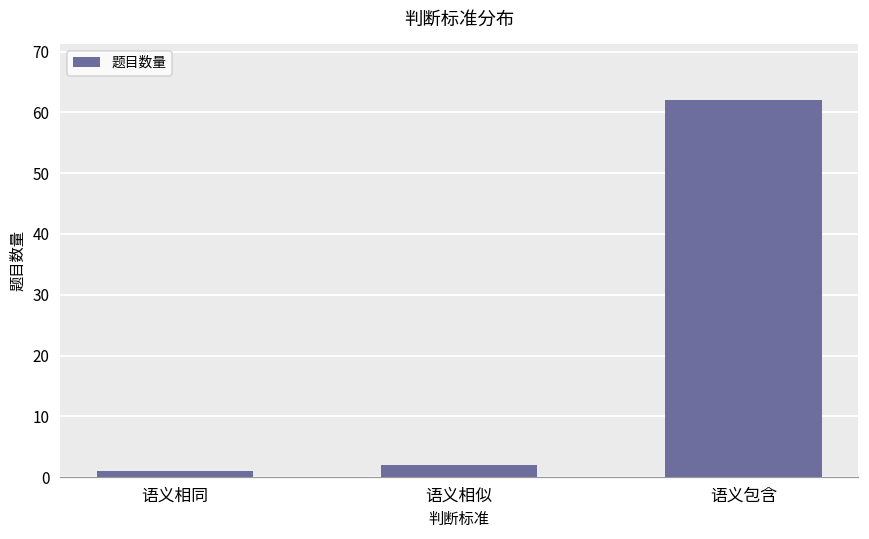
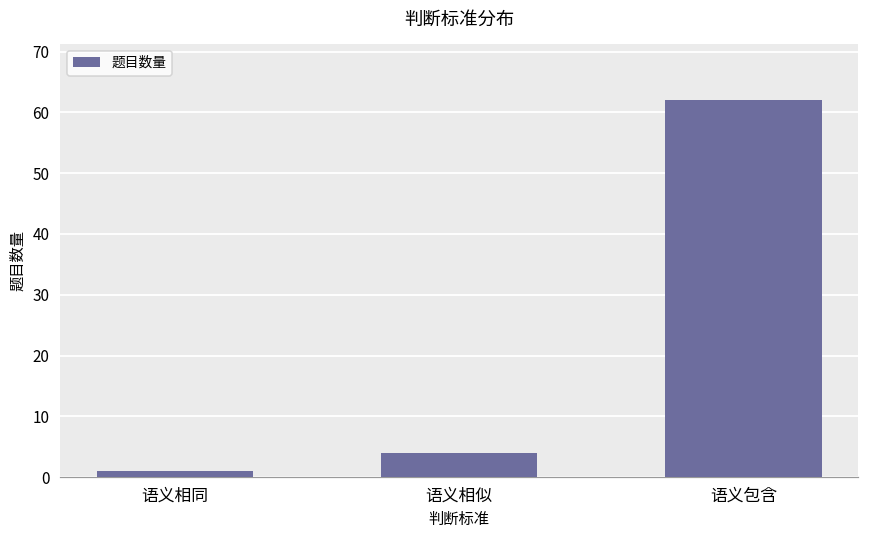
  {
    "语义相同": 1,
-   "语义相似": 2,
+   "语义相似": 4,
    "语义包含": 62
  }
